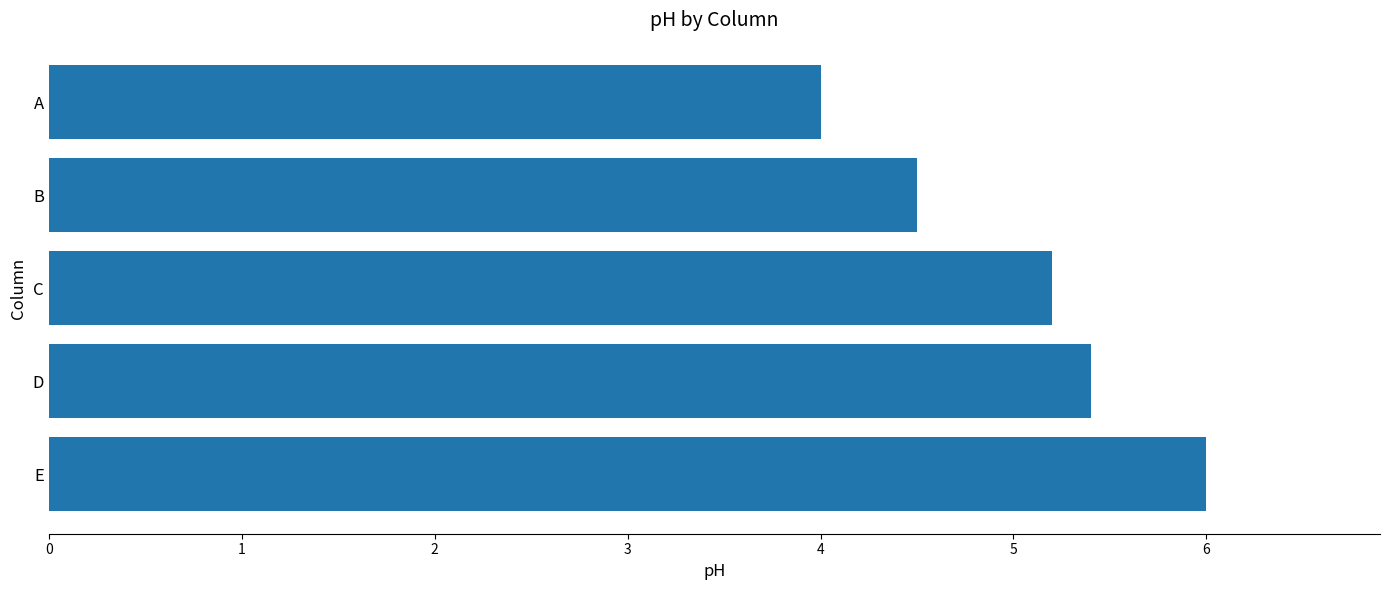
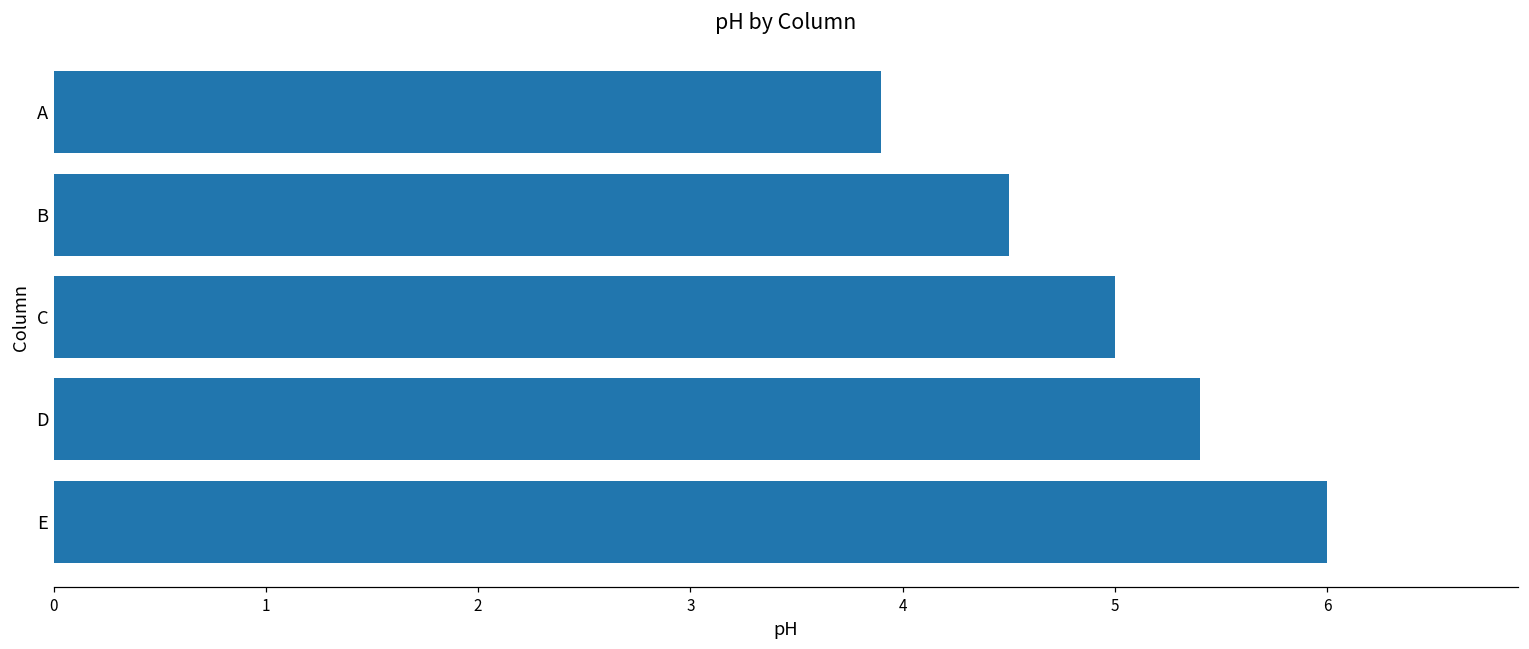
  {
-   "A": 4.0,
+   "A": 3.9,
    "B": 4.5,
-   "C": 5.2,
+   "C": 5.0,
    "D": 5.4,
    "E": 6.0
  }
